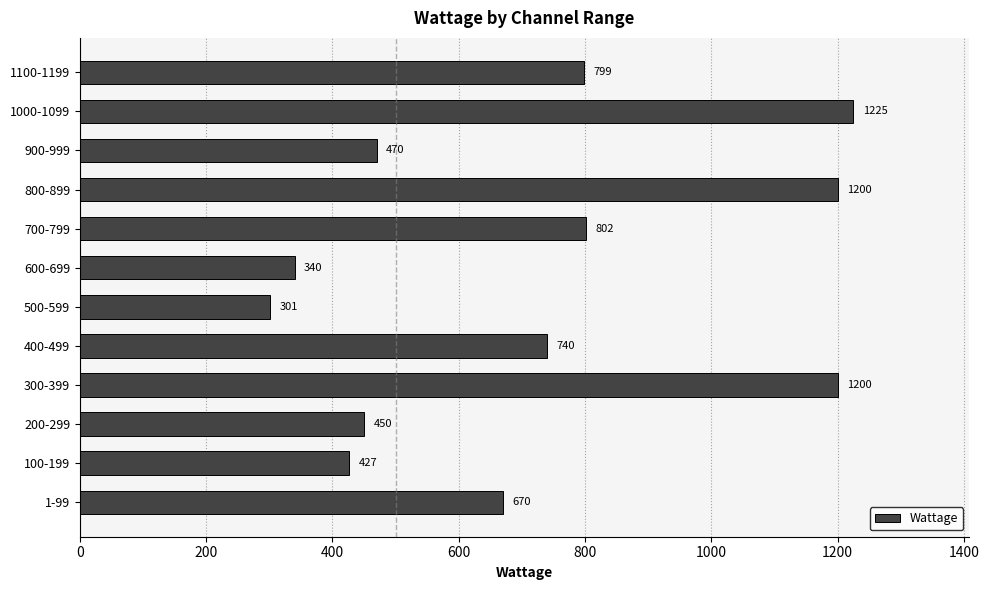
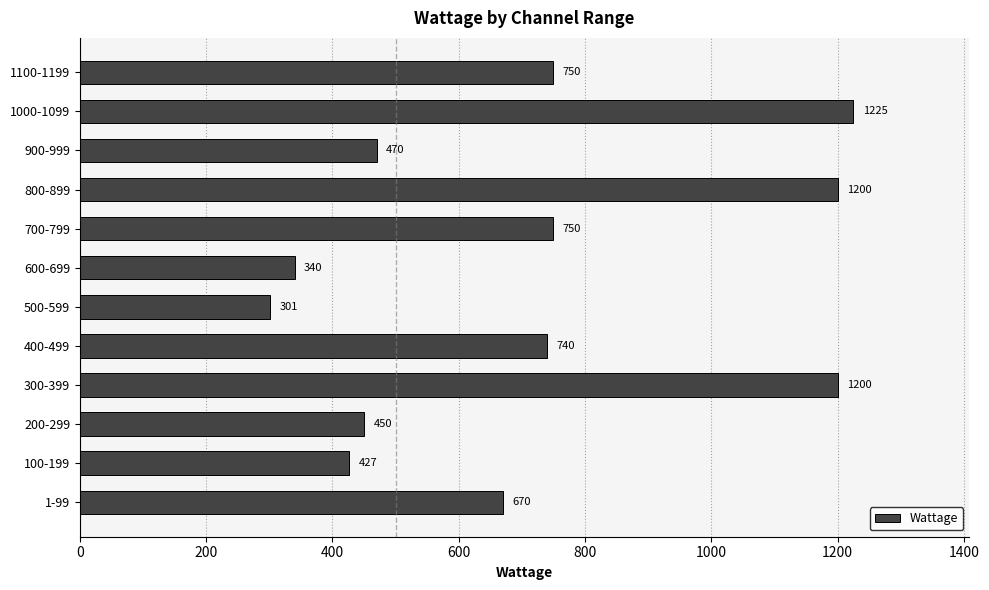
  {
-   "1100-1199": 799,
+   "1100-1199": 750,
    "1000-1099": 1225,
    "900-999": 470,
    "800-899": 1200,
-   "700-799": 802,
+   "700-799": 750,
    "600-699": 340,
    "500-599": 301,
    "400-499": 740,
    "300-399": 1200,
    "200-299": 450,
    "100-199": 427,
    "1-99": 670
  }
